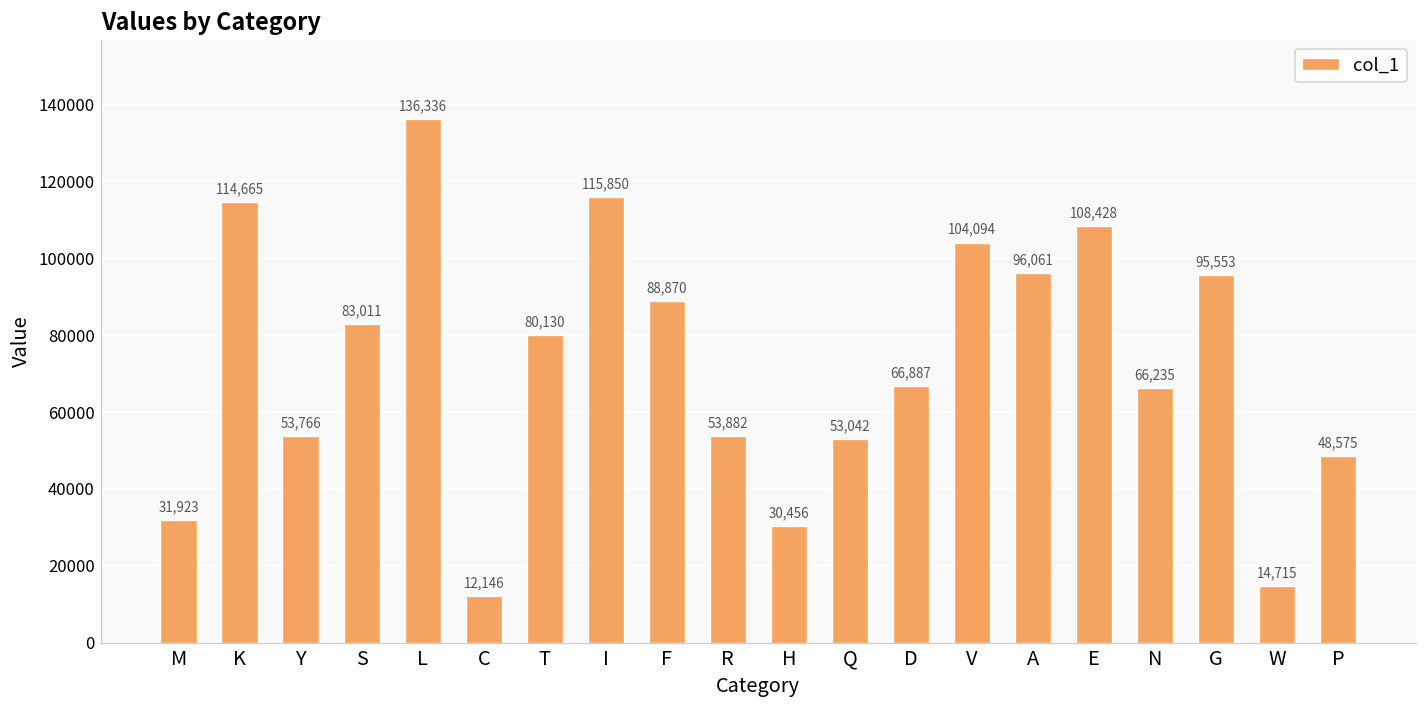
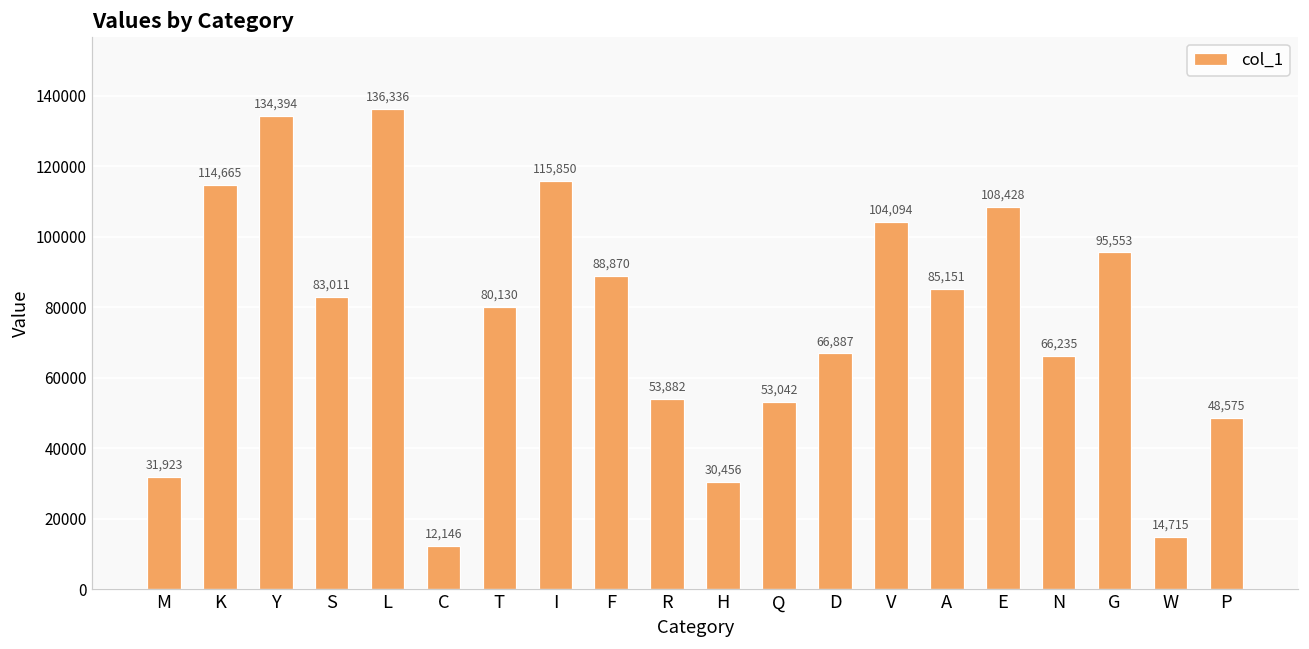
  {
    "M": "31,923",
    "K": "114,665",
-   "Y": "53,766",
+   "Y": "134,394",
    "S": "83,011",
    "L": "136,336",
    "C": "12,146",
    "T": "80,130",
    "I": "115,850",
    "F": "88,870",
    "R": "53,882",
    "H": "30,456",
    "Q": "53,042",
    "D": "66,887",
    "V": "104,094",
-   "A": "96,061",
+   "A": "85,151",
    "E": "108,428",
    "N": "66,235",
    "G": "95,553",
    "W": "14,715",
    "P": "48,575"
  }
